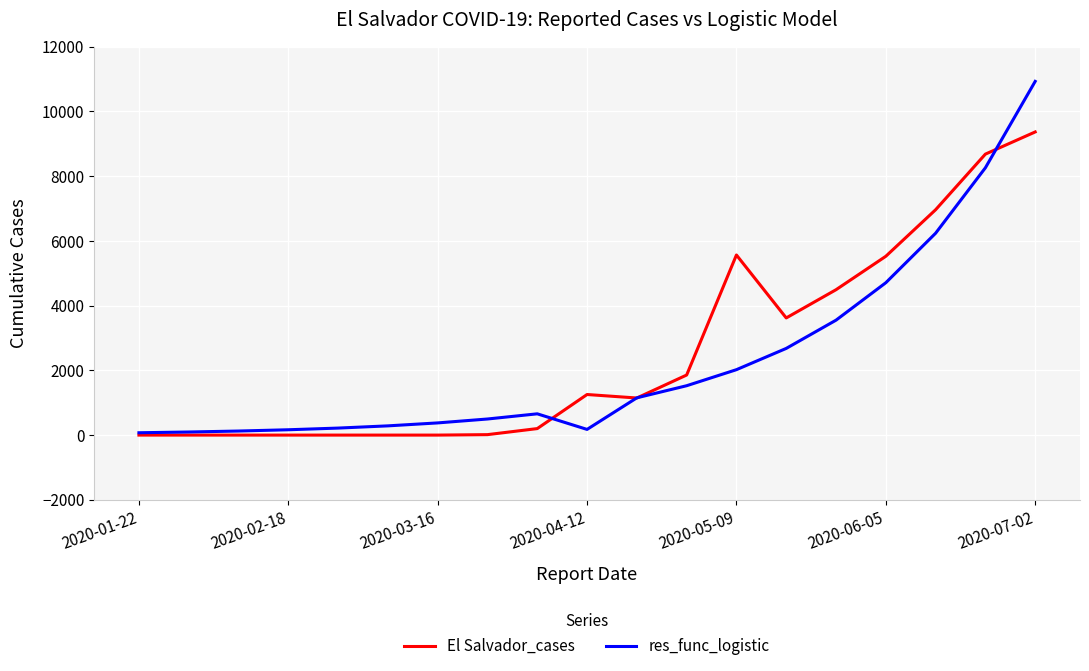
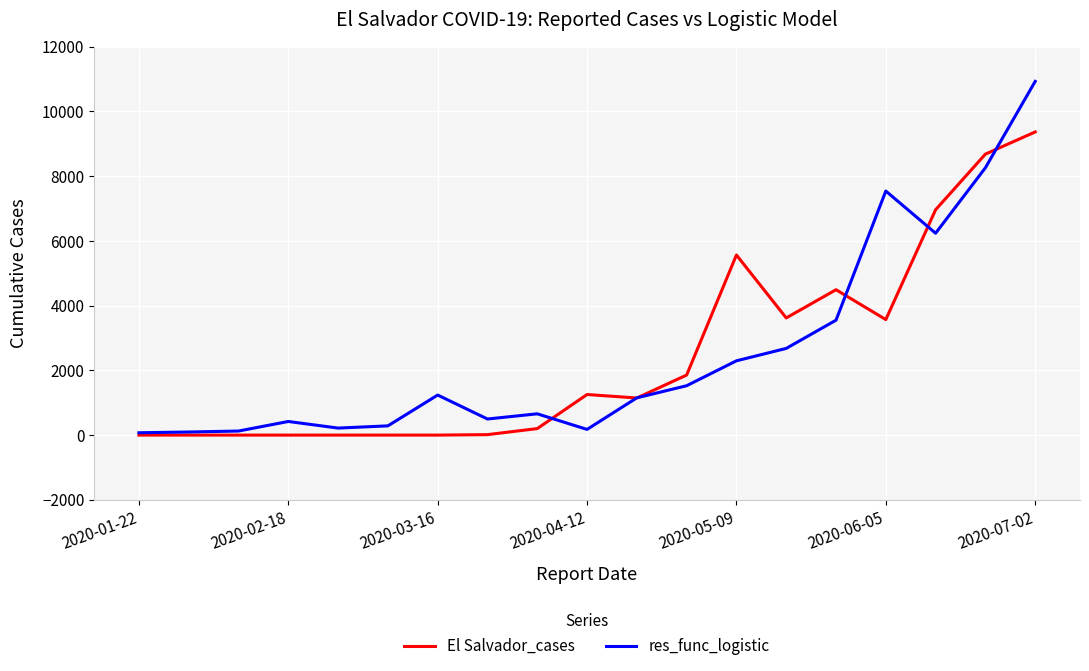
  {
    "El Salvador_cases": {
      "2020-02-18": 0,
      "2020-03-16": 0,
      "2020-04-12": 1300,
      "2020-05-09": 5600,
-     "2020-06-05": 5500,
+     "2020-06-05": 3600,
      "2020-07-02": 9400
    },
    "res_func_logistic": {
-     "2020-02-18": 200,
-     "2020-03-16": 400,
+     "2020-02-18": 400,
+     "2020-03-16": 1200,
      "2020-04-12": 200,
-     "2020-05-09": 2000,
-     "2020-06-05": 4700,
+     "2020-05-09": 2300,
+     "2020-06-05": 7500,
      "2020-07-02": 10900
    }
  }
